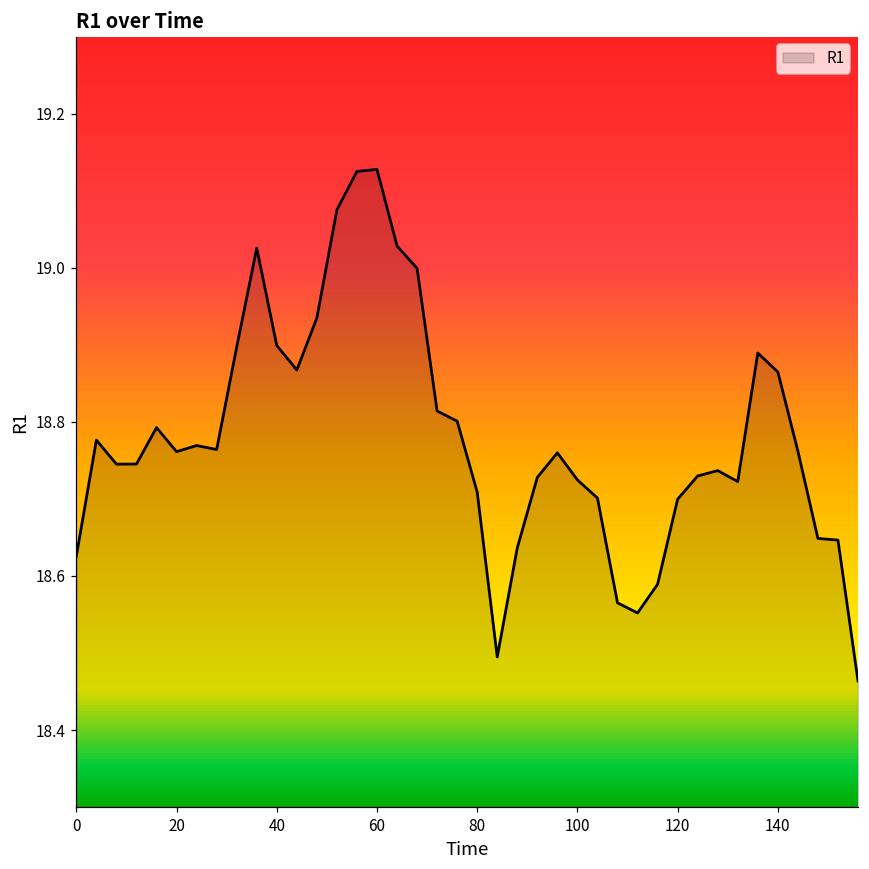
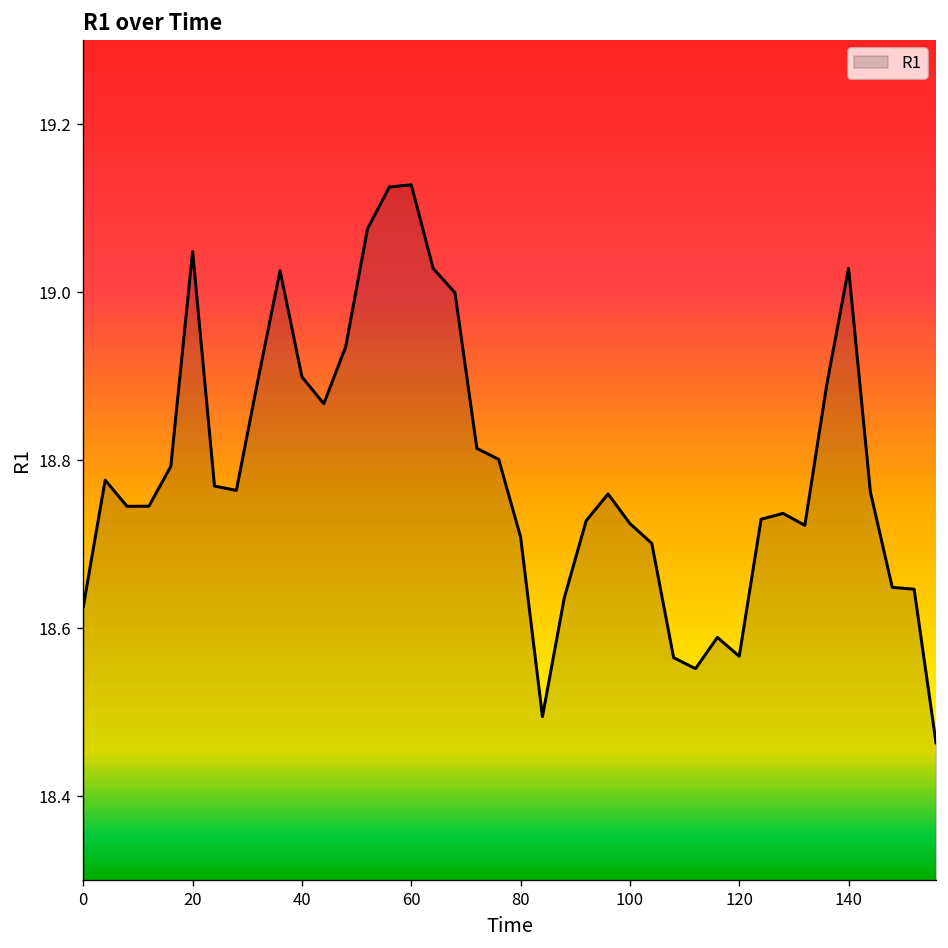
  {
    "0": 18.63,
-   "20": 18.76,
+   "20": 19.05,
    "40": 18.90,
    "60": 19.13,
    "80": 18.71,
    "100": 18.72,
-   "120": 18.70,
-   "140": 18.86
+   "120": 18.57,
+   "140": 19.03
  }
